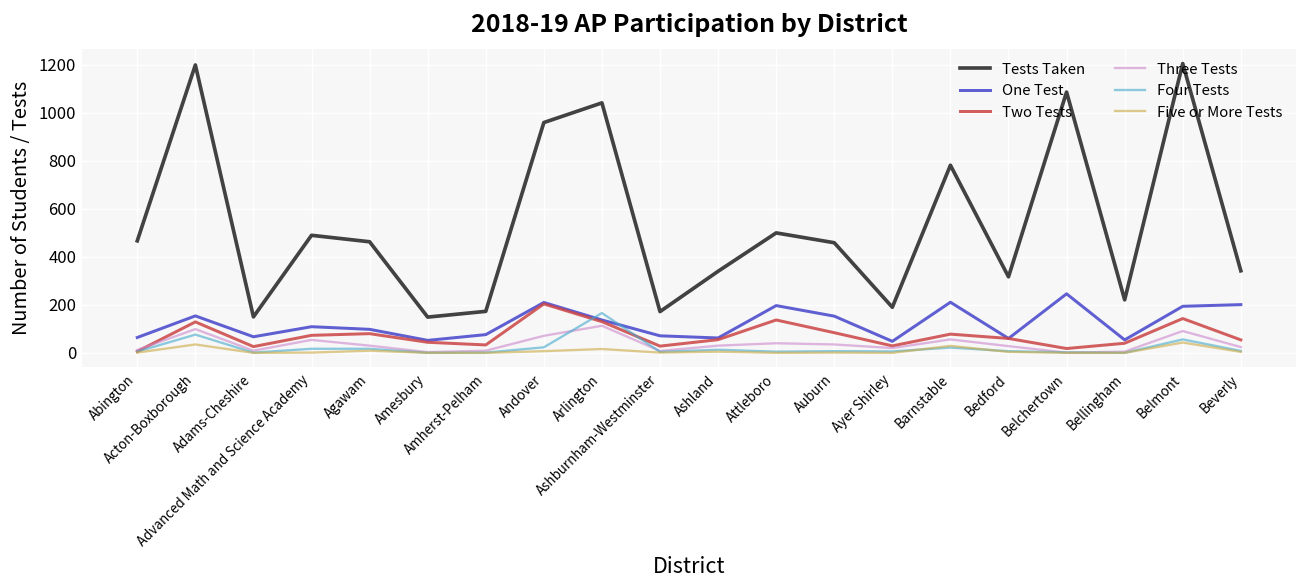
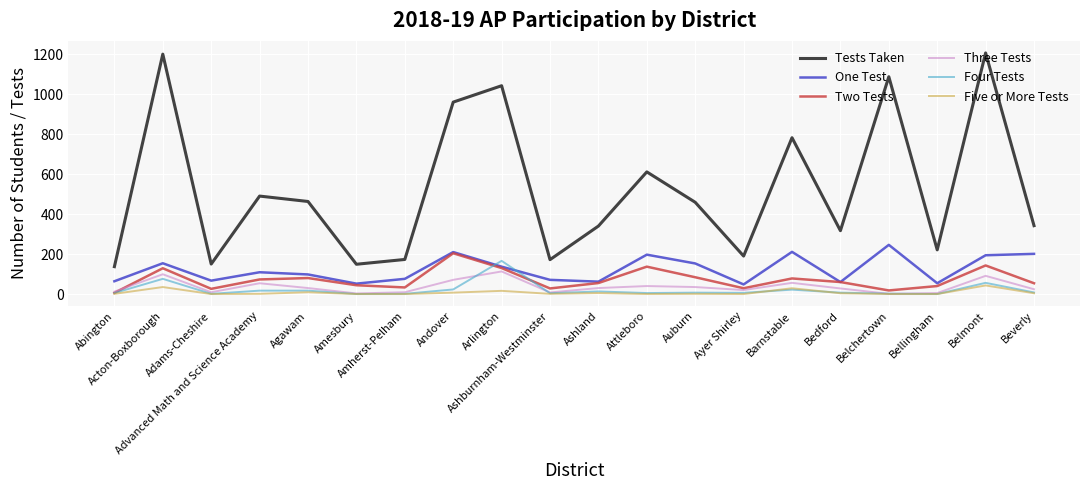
  {
    "Tests Taken": {
-     "Abington": 470,
+     "Abington": 140,
      "Acton-Boxborough": 1200,
      "Adams-Cheshire": 150,
      "Advanced Math and Science Academy": 490,
      "Agawam": 460,
      "Amesbury": 150,
      "Amherst-Pelham": 170,
      "Andover": 960,
      "Arlington": 1040,
      "Ashburnham-Westminster": 170,
      "Ashland": 340,
-     "Attleboro": 500,
+     "Attleboro": 610,
      "Auburn": 460,
      "Ayer Shirley": 190,
      "Barnstable": 780,
      "Bedford": 320,
      "Belchertown": 1090,
      "Bellingham": 220,
      "Belmont": 1210,
      "Beverly": 340
    },
    "One Test": {
      "Abington": 60,
      "Acton-Boxborough": 150,
      "Adams-Cheshire": 70,
      "Advanced Math and Science Academy": 110,
      "Agawam": 100,
      "Amherst-Pelham": 80,
      "Ashburnham-Westminster": 70,
      "Attleboro": 200,
      "Auburn": 150,
      "Ayer Shirley": 50,
      "Barnstable": 210,
      "Belchertown": 250,
      "Bellingham": 50,
      "Belmont": 190,
      "Beverly": 200
    },
    "Two Tests": {
      "Acton-Boxborough": 130,
      "Adams-Cheshire": 30,
      "Advanced Math and Science Academy": 70,
      "Agawam": 80,
      "Amherst-Pelham": 30,
      "Ashburnham-Westminster": 30,
      "Attleboro": 140,
      "Auburn": 80,
      "Barnstable": 80,
      "Belchertown": 20,
      "Bellingham": 40,
      "Belmont": 140,
      "Beverly": 50
    },
    "Three Tests": {
      "Acton-Boxborough": 100,
      "Advanced Math and Science Academy": 50,
      "Agawam": 30,
      "Andover": 70,
      "Arlington": 110,
      "Ashland": 30,
      "Attleboro": 40,
      "Auburn": 40,
      "Barnstable": 60,
      "Bedford": 30,
      "Belmont": 90,
      "Beverly": 20
    },
    "Four Tests": {
      "Acton-Boxborough": 80,
      "Advanced Math and Science Academy": 20,
      "Andover": 20,
      "Arlington": 170,
      "Belmont": 60
    },
    "Five or More Tests": {
      "Acton-Boxborough": 40,
      "Advanced Math and Science Academy": 0,
      "Andover": 10,
      "Arlington": 20,
      "Belmont": 40
    }
  }
